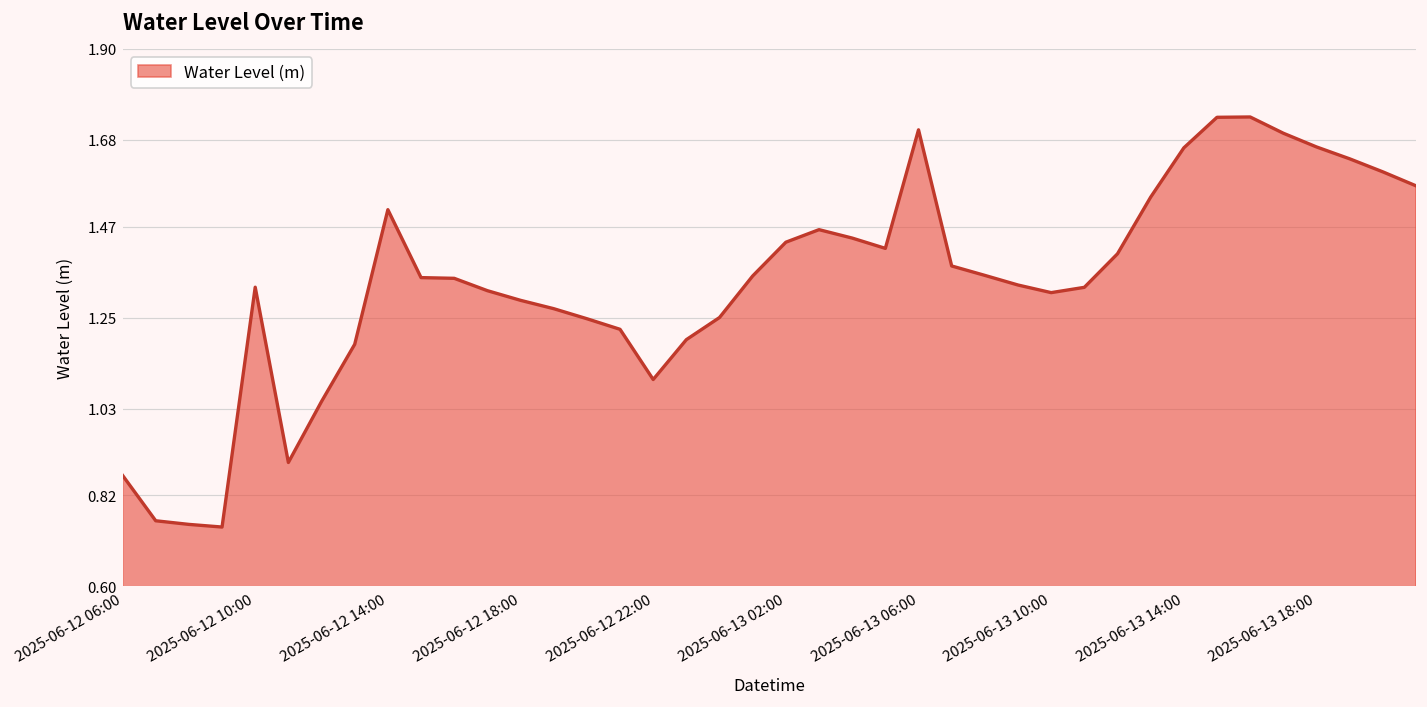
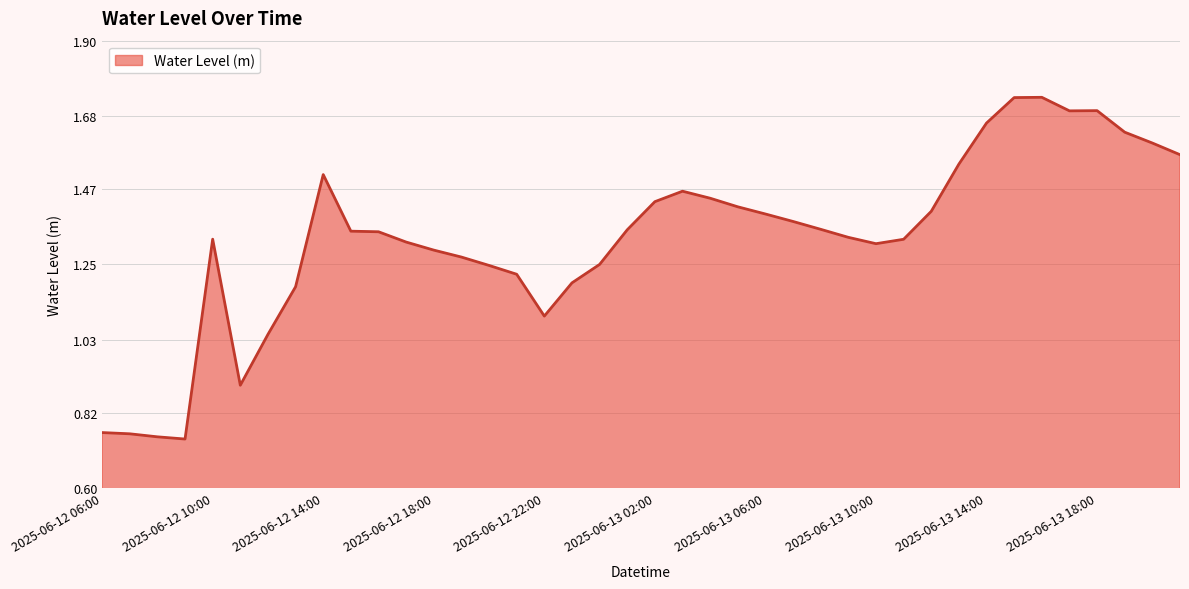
  {
-   "2025-06-12 06:00": 0.87,
+   "2025-06-12 06:00": 0.76,
    "2025-06-12 10:00": 1.32,
    "2025-06-12 14:00": 1.51,
    "2025-06-12 18:00": 1.29,
    "2025-06-12 22:00": 1.10,
    "2025-06-13 02:00": 1.43,
-   "2025-06-13 06:00": 1.70,
+   "2025-06-13 06:00": 1.40,
    "2025-06-13 10:00": 1.31,
    "2025-06-13 14:00": 1.66,
-   "2025-06-13 18:00": 1.66
+   "2025-06-13 18:00": 1.70
  }
